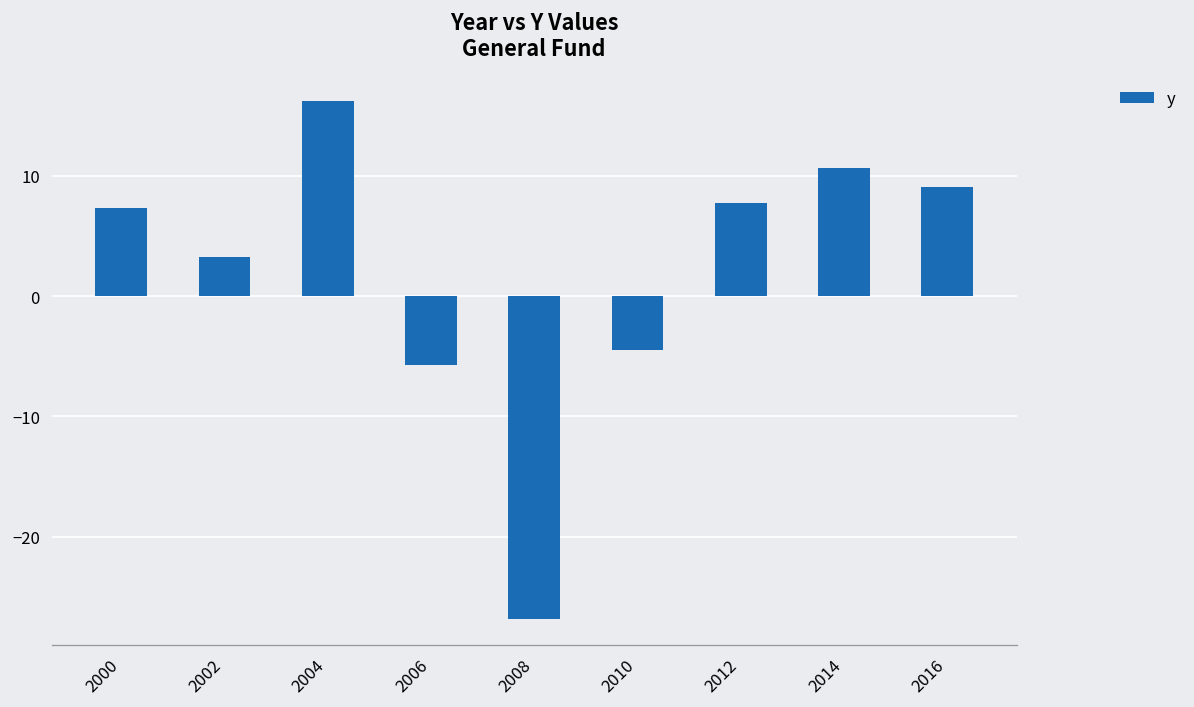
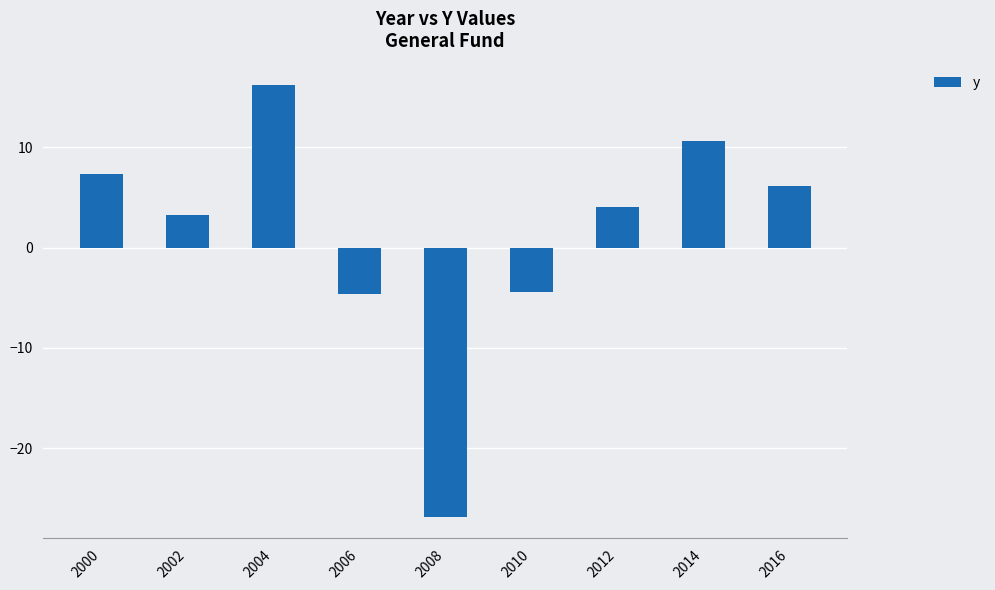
  {
    "2000": 7.4,
    "2002": 3.3,
    "2004": 16.2,
-   "2006": -5.8,
+   "2006": -4.6,
    "2008": -26.9,
    "2010": -4.5,
-   "2012": 7.8,
+   "2012": 4.0,
    "2014": 10.7,
-   "2016": 9.1
+   "2016": 6.1
  }
